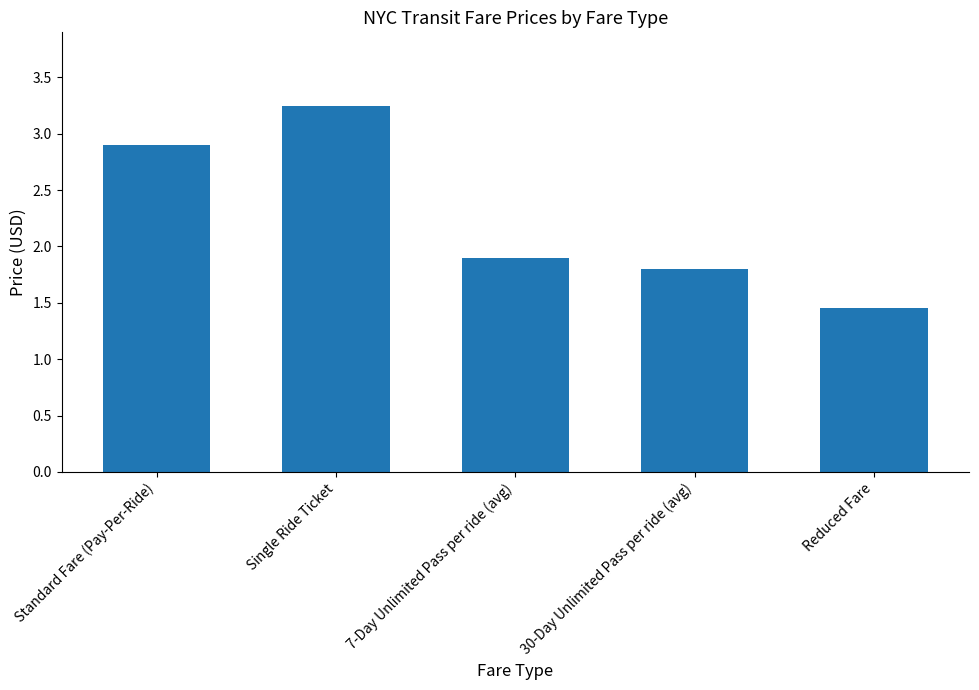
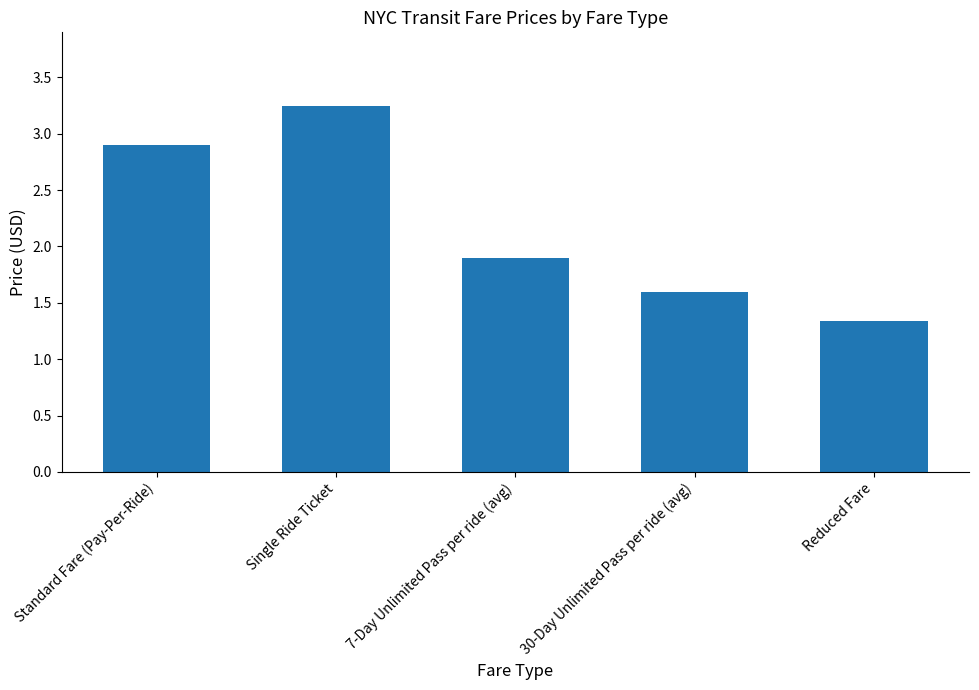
  {
    "Standard Fare (Pay-Per-Ride)": 2.90,
    "Single Ride Ticket": 3.25,
    "7-Day Unlimited Pass per ride (avg)": 1.90,
-   "30-Day Unlimited Pass per ride (avg)": 1.8,
-   "Reduced Fare": 1.45
+   "30-Day Unlimited Pass per ride (avg)": 1.6,
+   "Reduced Fare": 1.34
  }
